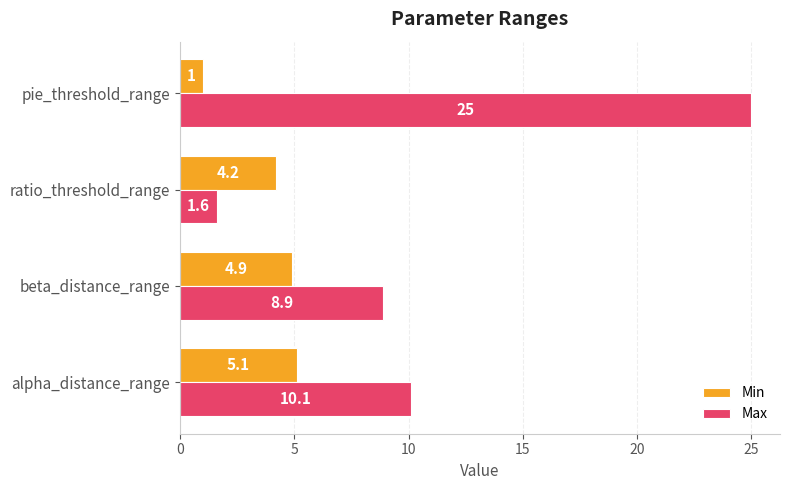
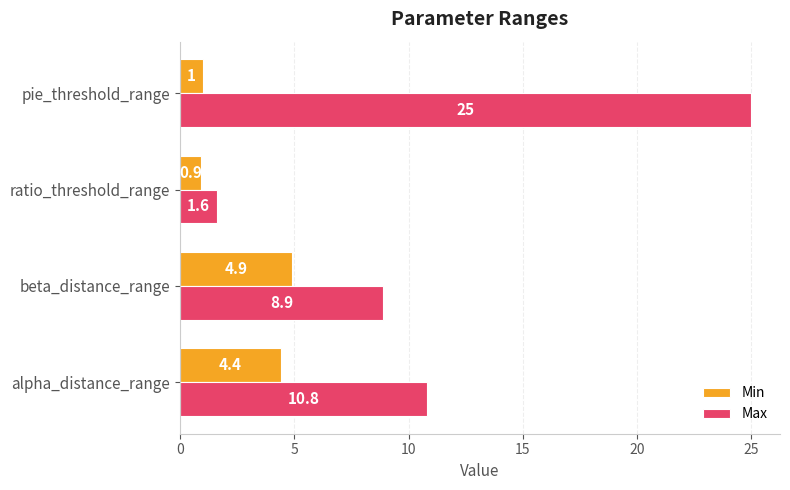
  {
    "Min": {
      "pie_threshold_range": 1,
-     "ratio_threshold_range": 4.2,
+     "ratio_threshold_range": 0.9,
      "beta_distance_range": 4.9,
-     "alpha_distance_range": 5.1
+     "alpha_distance_range": 4.4
    },
    "Max": {
      "pie_threshold_range": 25,
      "ratio_threshold_range": 1.6,
      "beta_distance_range": 8.9,
-     "alpha_distance_range": 10.1
+     "alpha_distance_range": 10.8
    }
  }
